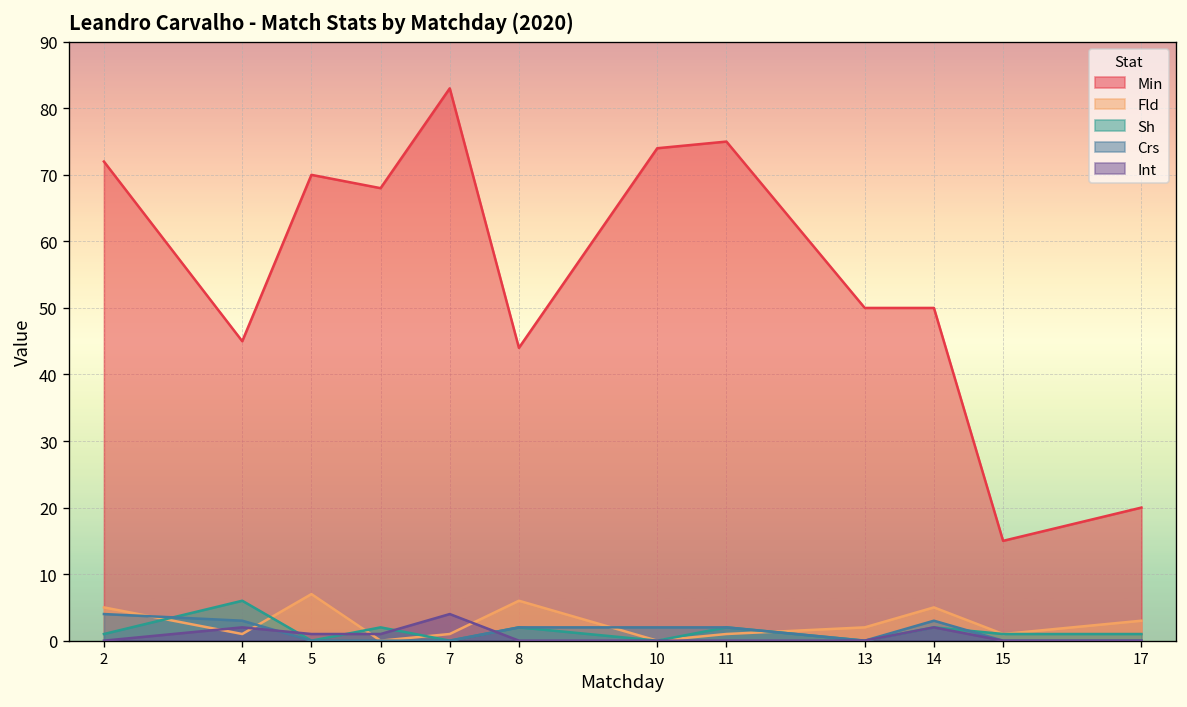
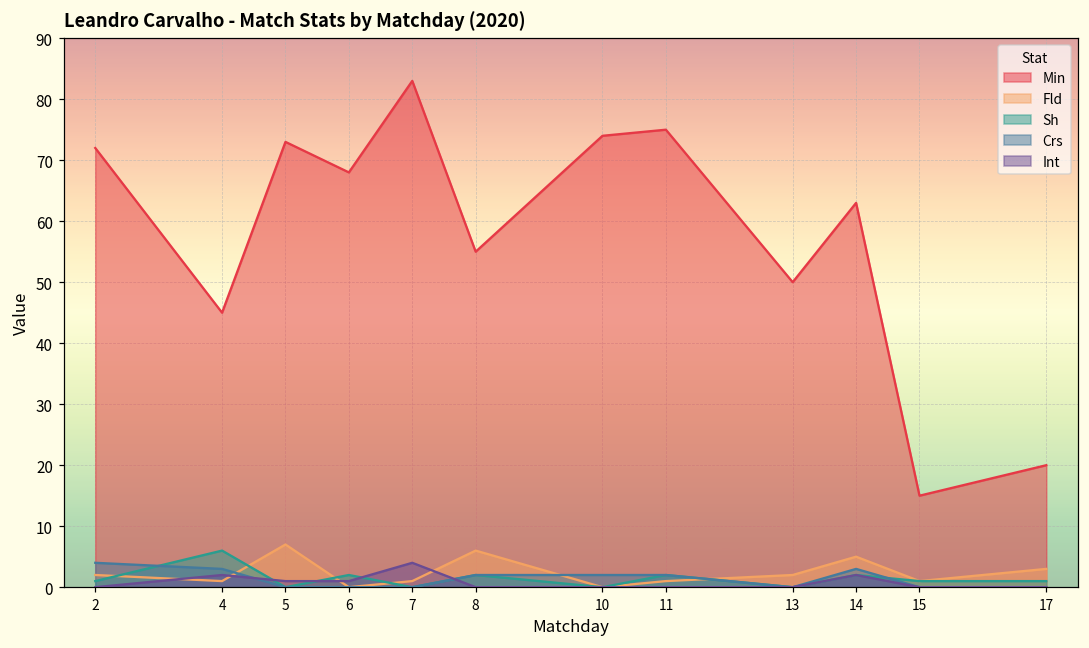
  {
    "Min": {
      "2": 72,
      "4": 45,
-     "5": 70,
+     "5": 73,
      "6": 68,
      "7": 83,
-     "8": 44,
+     "8": 55,
      "10": 74,
      "11": 75,
      "13": 50,
-     "14": 50,
+     "14": 63,
      "15": 15,
      "17": 20
    },
    "Fld": {
-     "2": 5,
+     "2": 2,
      "4": 1,
      "5": 7,
      "7": 1,
      "8": 6,
      "11": 1,
      "13": 2,
      "14": 5,
      "17": 3
    }
  }
